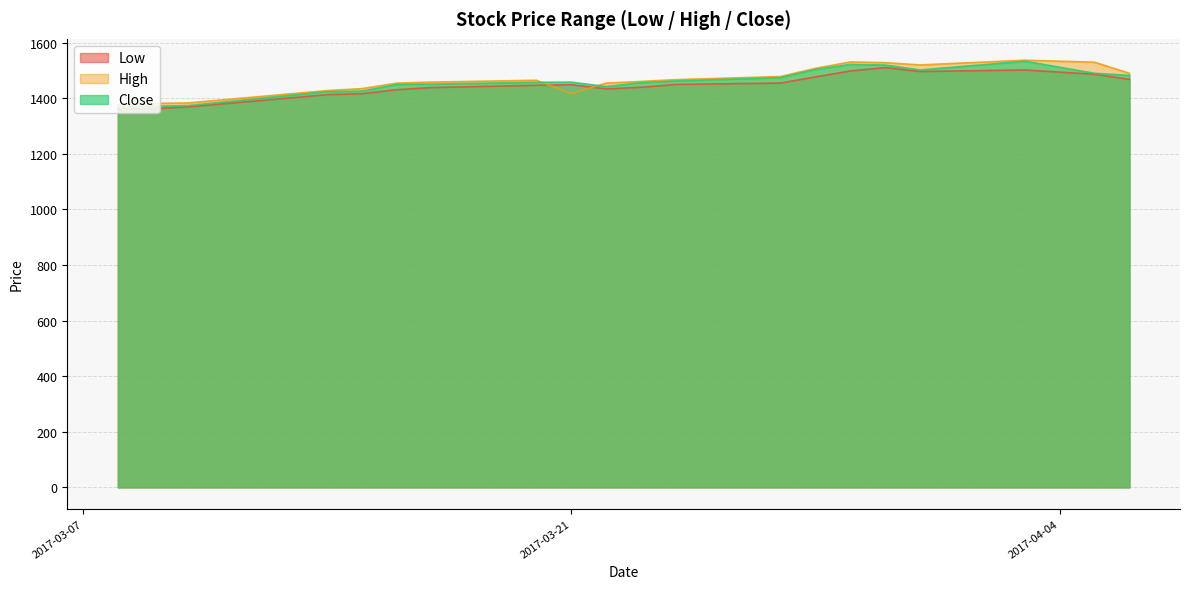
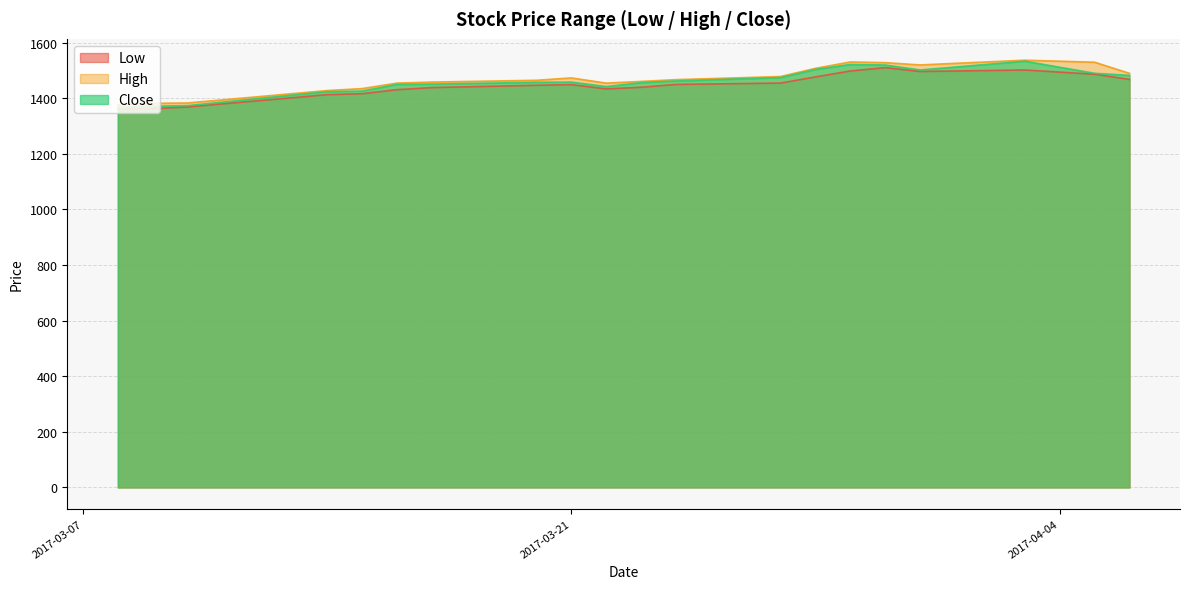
  {
    "High": {
-     "2017-03-21": 1420
+     "2017-03-21": 1470
    }
  }
